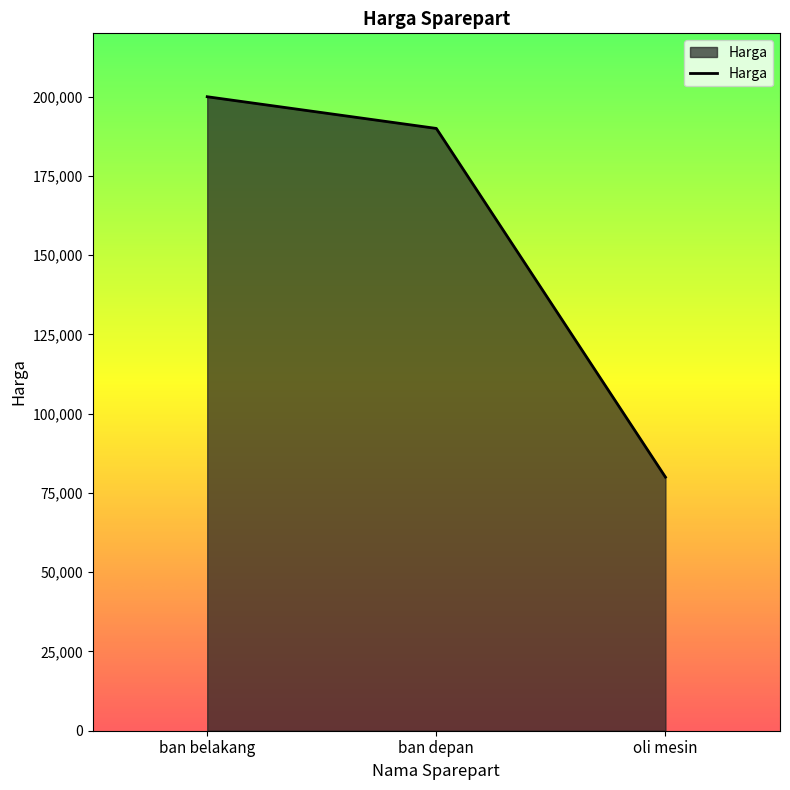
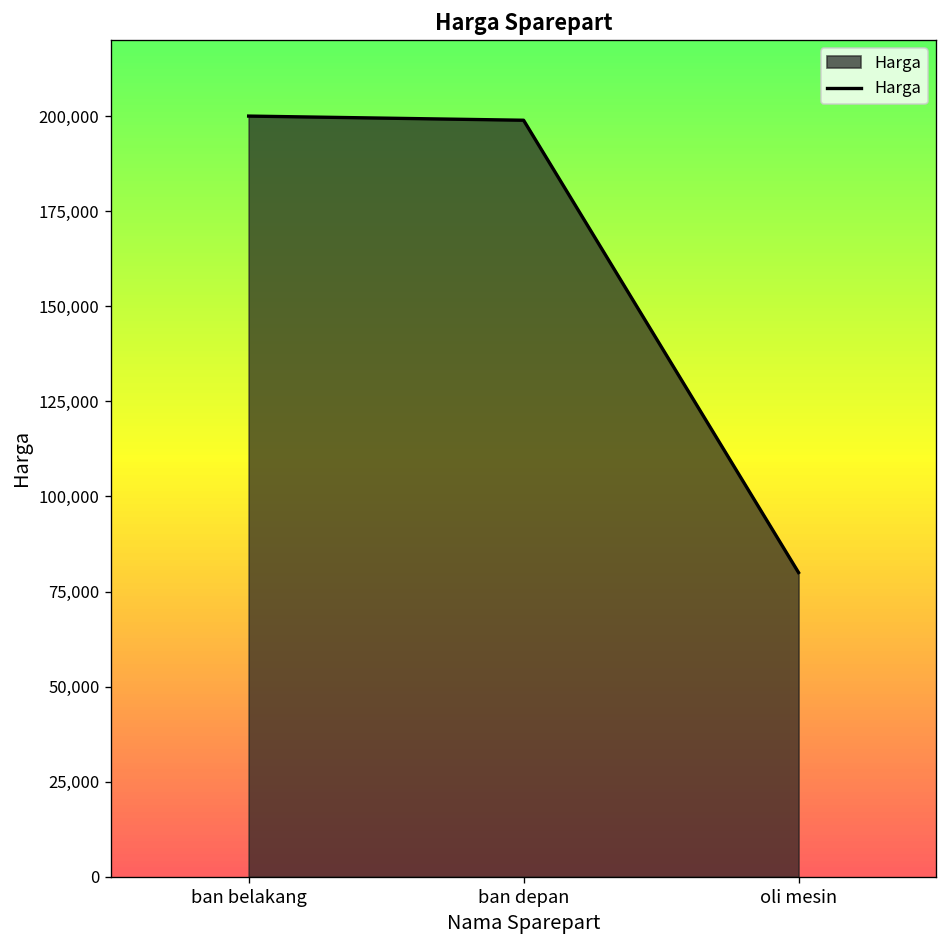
  {
    "ban belakang": "200,000",
-   "ban depan": "190,000",
+   "ban depan": "199,000",
    "oli mesin": "80,000"
  }
